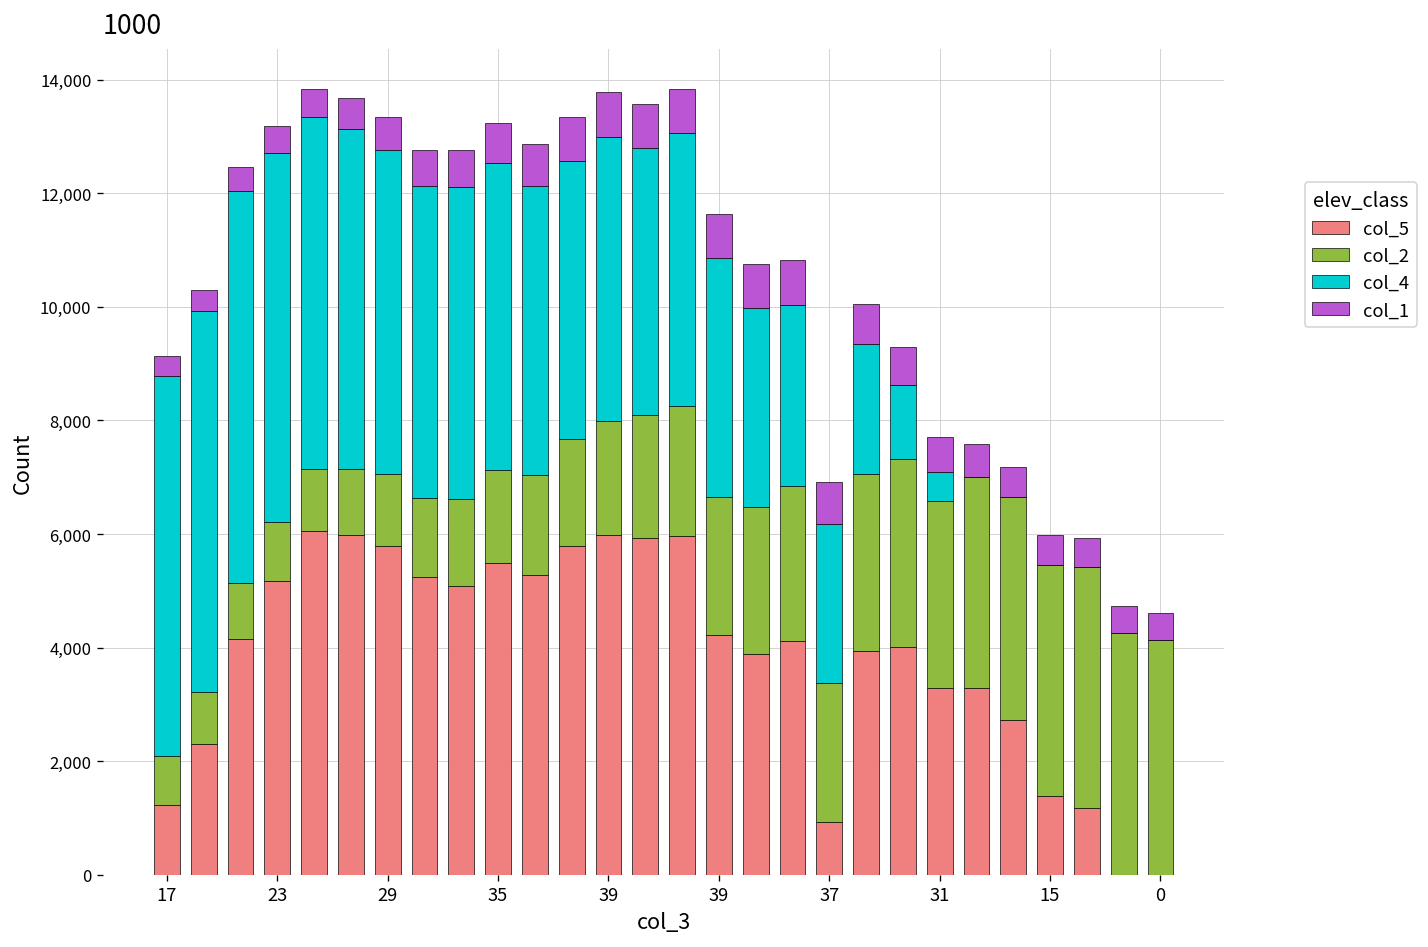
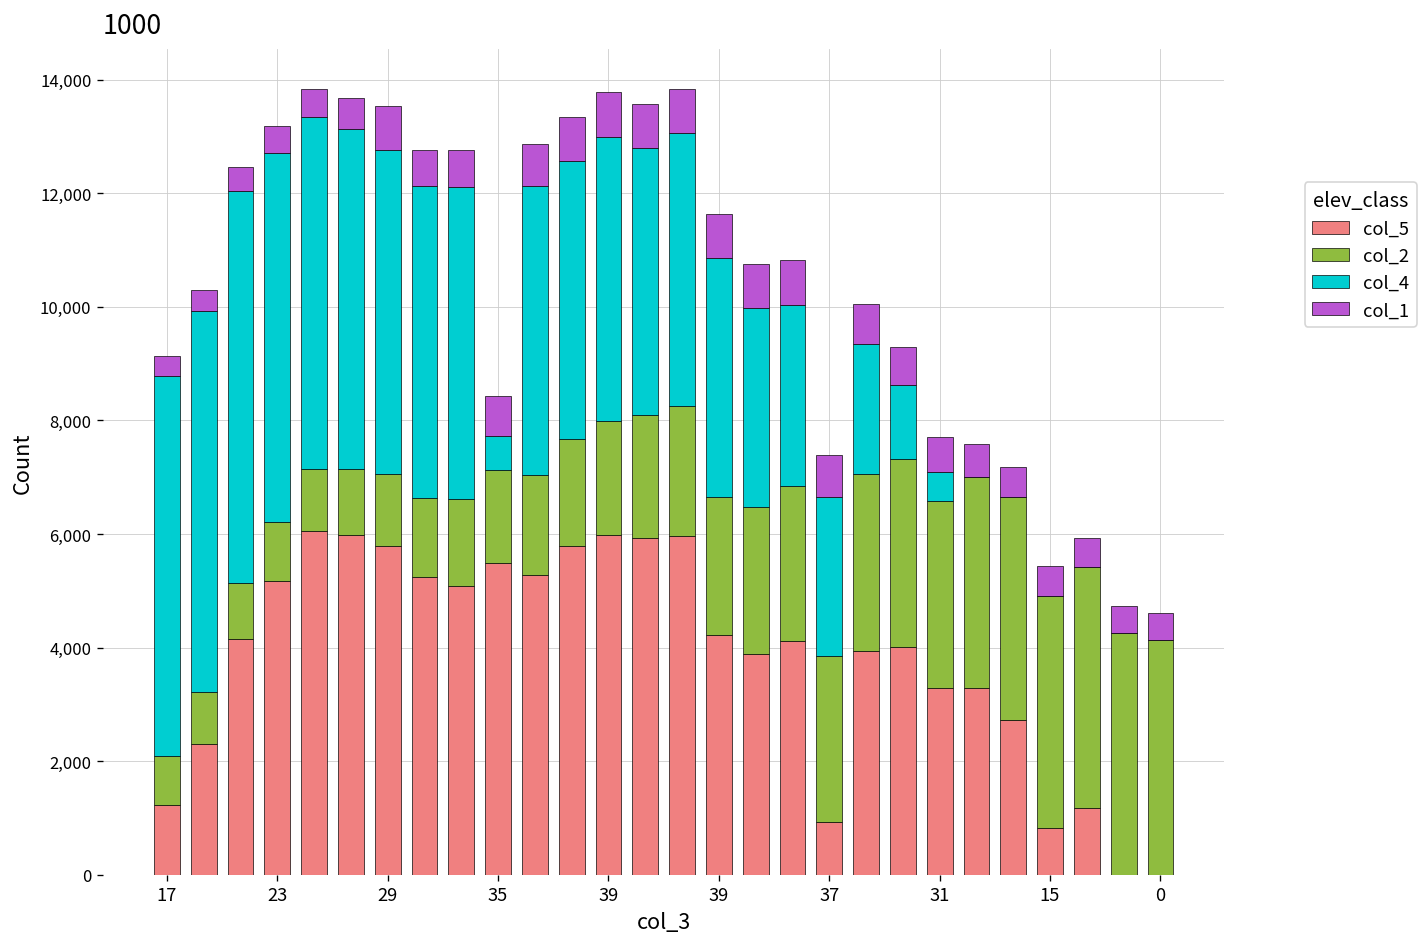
  {
    "col_5": {
      "29": "5,800",
      "35": "5,500",
      "37": "900",
      "31": "3,300",
-     "15": "1,400",
+     "15": "800",
      "0": "0"
    },
    "col_2": {
      "29": "1,300",
      "35": "1,600",
-     "37": "2,400",
+     "37": "2,900",
      "31": "3,300",
      "15": "4,100",
      "0": "4,100"
    },
    "col_4": {
      "29": "5,700",
-     "35": "5,400",
+     "35": "600",
      "37": "2,800",
      "31": "500",
      "15": "0",
      "0": "0"
    },
    "col_1": {
-     "29": "600",
+     "29": "800",
      "35": "700",
      "37": "700",
      "31": "600",
      "15": "500",
      "0": "500"
    }
  }
